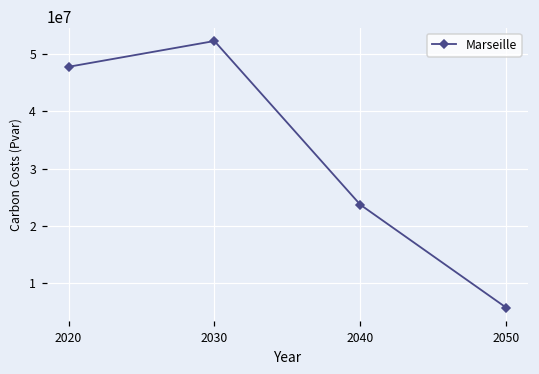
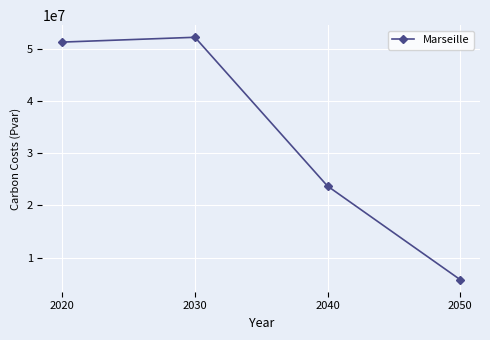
  {
-   "2020": 48000000,
+   "2020": 51000000,
    "2030": 52000000,
    "2040": 24000000,
    "2050": 6000000
  }
